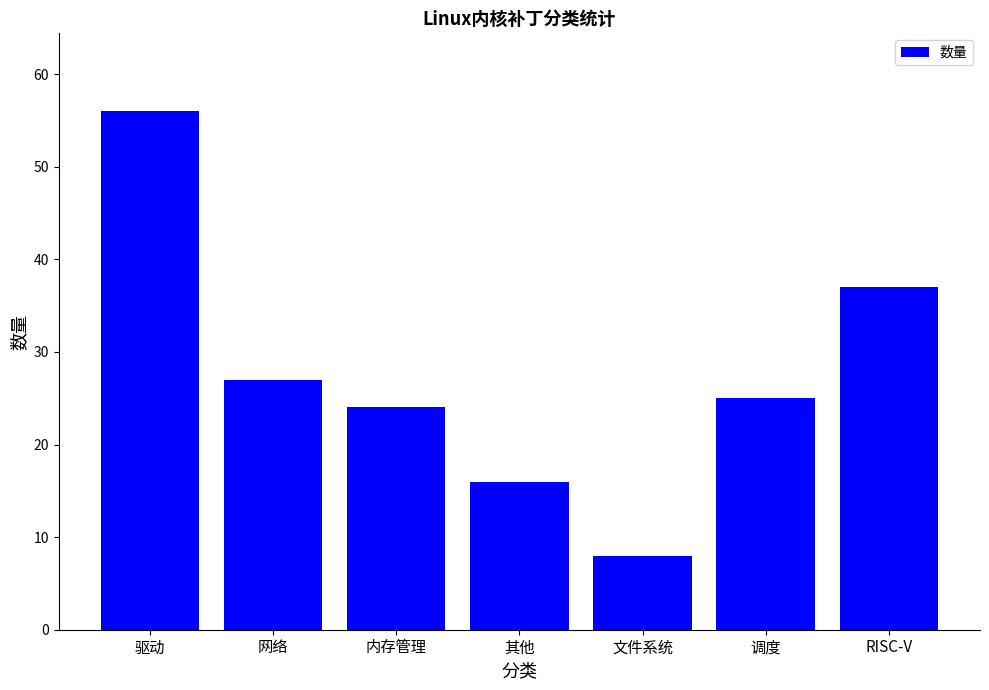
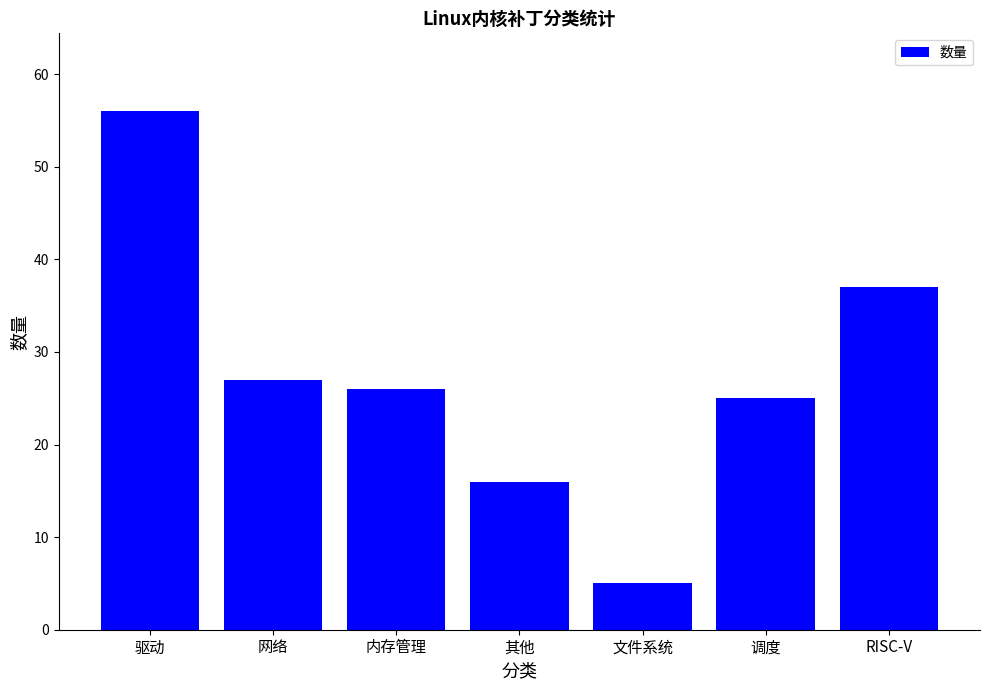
  {
    "驱动": 56,
    "网络": 27,
-   "内存管理": 24,
+   "内存管理": 26,
    "其他": 16,
-   "文件系统": 8,
+   "文件系统": 5,
    "调度": 25,
    "RISC-V": 37
  }
